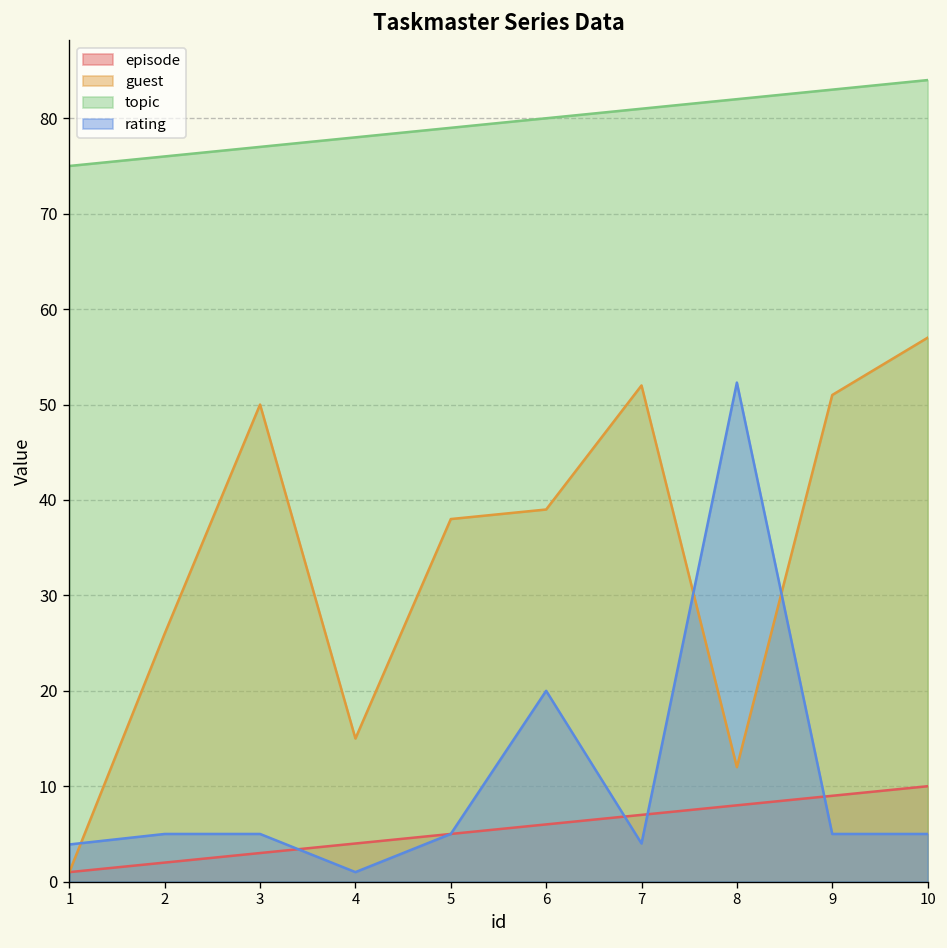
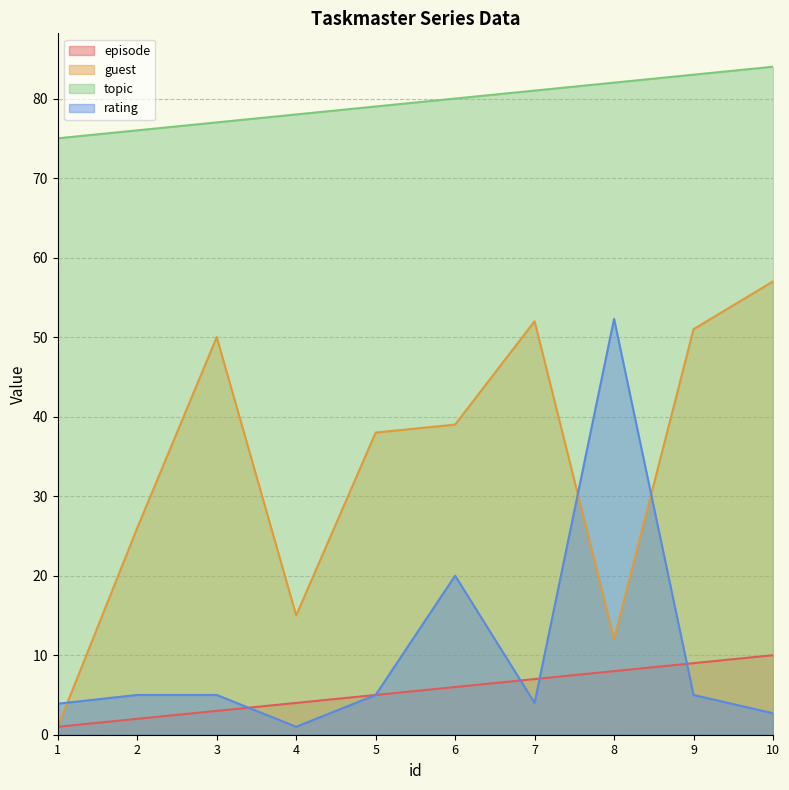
  {
    "topic": {
      "1": 75,
      "2": 76,
      "3": 77,
      "4": 78,
      "5": 79,
      "6": 80,
      "7": 81,
      "8": 82,
      "9": 83,
      "10": 84
    },
    "rating": {
      "1": 4,
      "2": 5,
      "3": 5,
      "4": 1,
      "6": 20,
      "7": 4,
      "8": 52,
      "9": 5,
-     "10": 5
+     "10": 3
    }
  }
